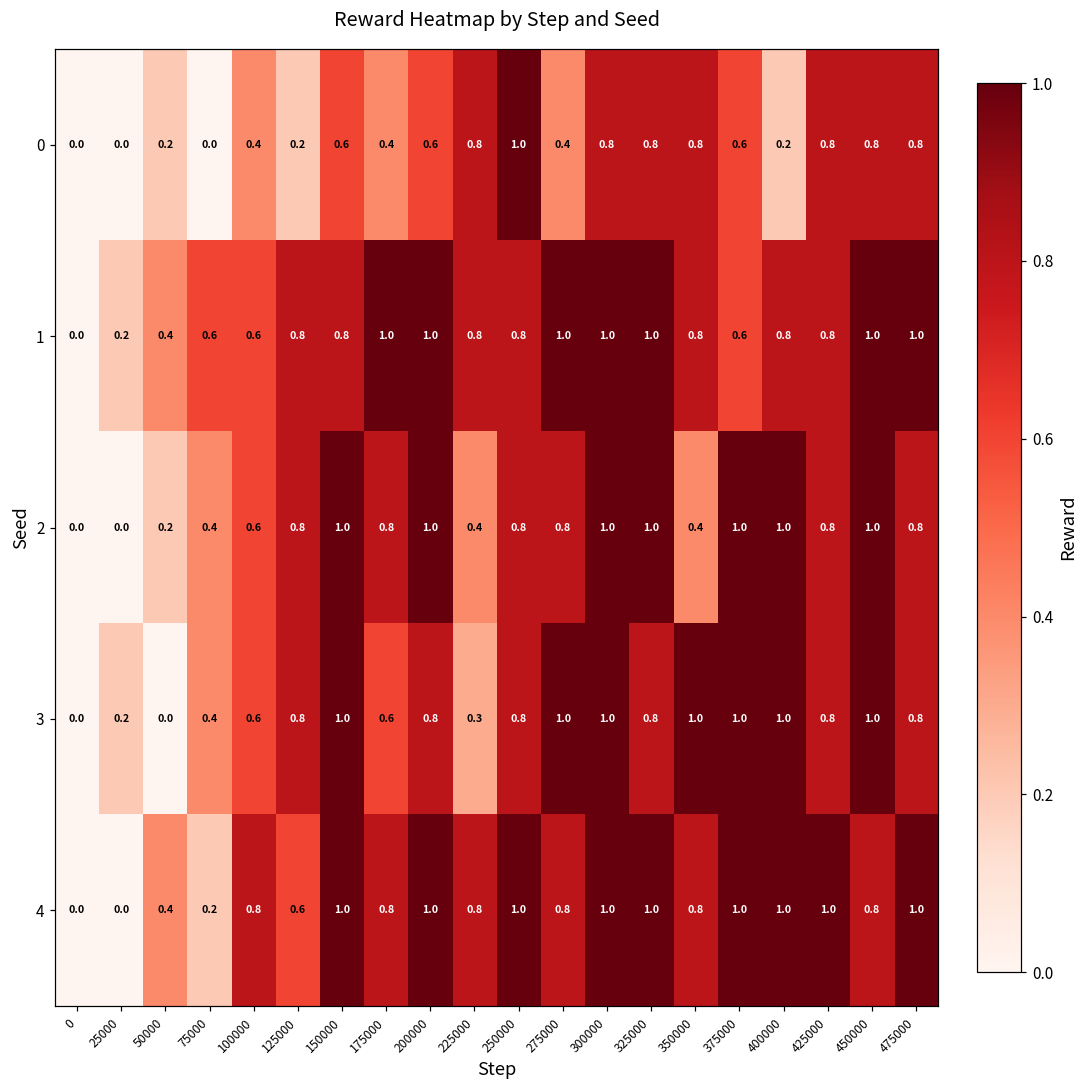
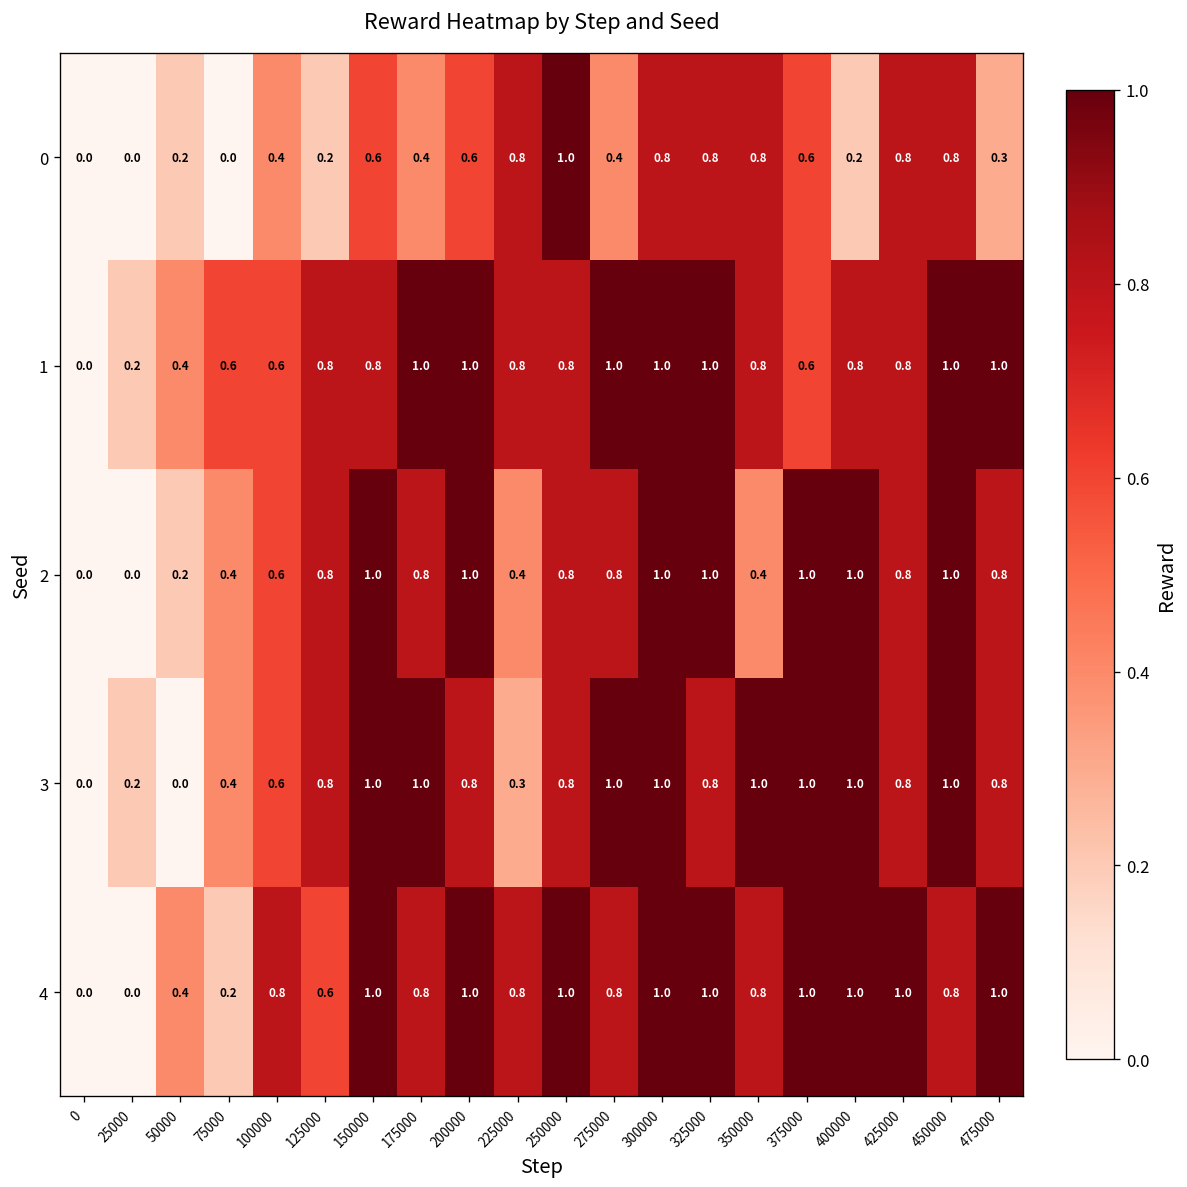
  {
    "0": {
      "0": 0.0,
      "25000": 0.0,
      "50000": 0.2,
      "75000": 0.0,
      "100000": 0.4,
      "125000": 0.2,
      "150000": 0.6,
      "175000": 0.4,
      "200000": 0.6,
      "225000": 0.8,
      "250000": 1.0,
      "275000": 0.4,
      "300000": 0.8,
      "325000": 0.8,
      "350000": 0.8,
      "375000": 0.6,
      "400000": 0.2,
      "425000": 0.8,
      "450000": 0.8,
-     "475000": 0.8
+     "475000": 0.3
    },
    "1": {
      "0": 0.0,
      "25000": 0.2,
      "50000": 0.4,
      "75000": 0.6,
      "100000": 0.6,
      "125000": 0.8,
      "150000": 0.8,
      "175000": 1.0,
      "200000": 1.0,
      "225000": 0.8,
      "250000": 0.8,
      "275000": 1.0,
      "300000": 1.0,
      "325000": 1.0,
      "350000": 0.8,
      "375000": 0.6,
      "400000": 0.8,
      "425000": 0.8,
      "450000": 1.0,
      "475000": 1.0
    },
    "2": {
      "0": 0.0,
      "25000": 0.0,
      "50000": 0.2,
      "75000": 0.4,
      "100000": 0.6,
      "125000": 0.8,
      "150000": 1.0,
      "175000": 0.8,
      "200000": 1.0,
      "225000": 0.4,
      "250000": 0.8,
      "275000": 0.8,
      "300000": 1.0,
      "325000": 1.0,
      "350000": 0.4,
      "375000": 1.0,
      "400000": 1.0,
      "425000": 0.8,
      "450000": 1.0,
      "475000": 0.8
    },
    "3": {
      "0": 0.0,
      "25000": 0.2,
      "50000": 0.0,
      "75000": 0.4,
      "100000": 0.6,
      "125000": 0.8,
      "150000": 1.0,
-     "175000": 0.6,
+     "175000": 1.0,
      "200000": 0.8,
      "225000": 0.3,
      "250000": 0.8,
      "275000": 1.0,
      "300000": 1.0,
      "325000": 0.8,
      "350000": 1.0,
      "375000": 1.0,
      "400000": 1.0,
      "425000": 0.8,
      "450000": 1.0,
      "475000": 0.8
    },
    "4": {
      "0": 0.0,
      "25000": 0.0,
      "50000": 0.4,
      "75000": 0.2,
      "100000": 0.8,
      "125000": 0.6,
      "150000": 1.0,
      "175000": 0.8,
      "200000": 1.0,
      "225000": 0.8,
      "250000": 1.0,
      "275000": 0.8,
      "300000": 1.0,
      "325000": 1.0,
      "350000": 0.8,
      "375000": 1.0,
      "400000": 1.0,
      "425000": 1.0,
      "450000": 0.8,
      "475000": 1.0
    }
  }
